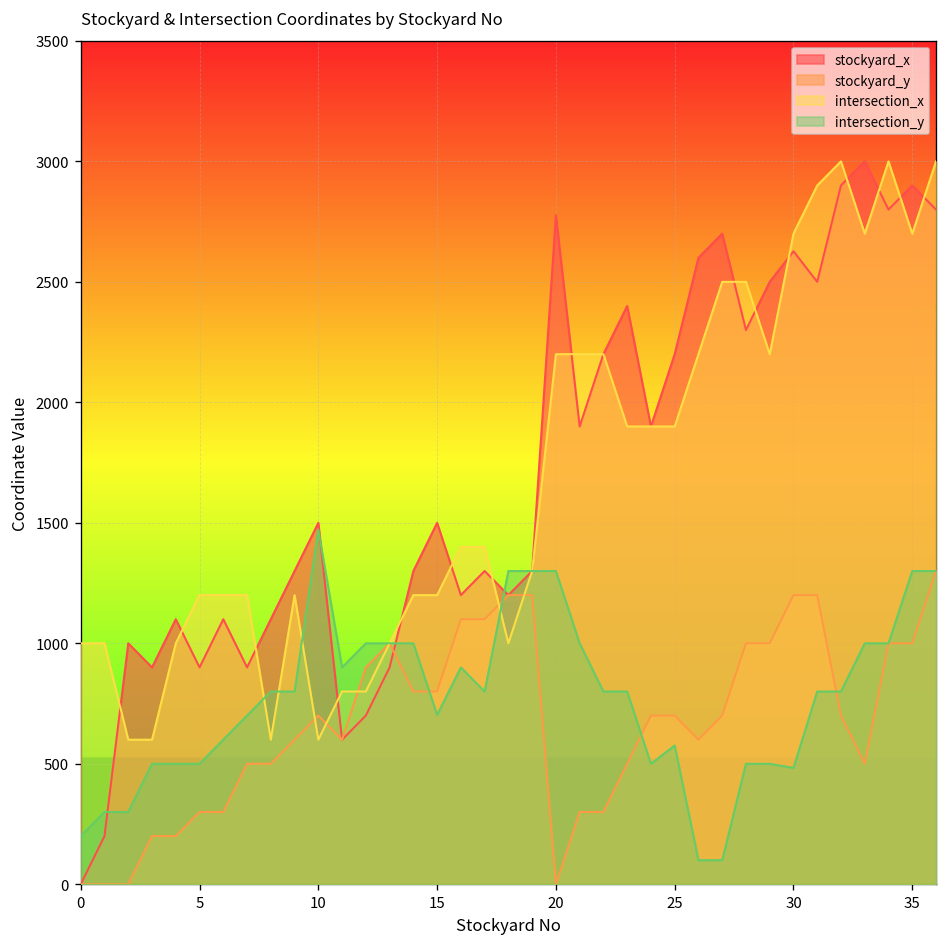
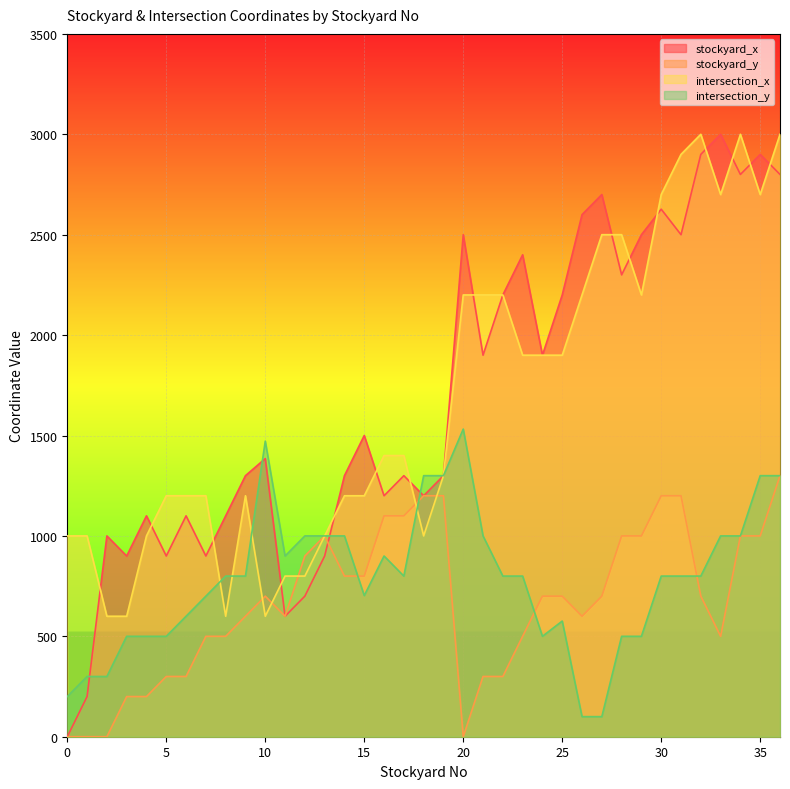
  {
    "stockyard_x": {
      "5": 900,
-     "10": 1500,
+     "10": 1390,
      "15": 1500,
-     "20": 2780,
+     "20": 2500,
      "25": 2200,
      "30": 2630,
      "35": 2900
    },
    "intersection_y": {
      "0": 200,
      "5": 500,
      "10": 1470,
      "15": 700,
-     "20": 1300,
+     "20": 1530,
      "25": 580,
-     "30": 480,
+     "30": 800,
      "35": 1300
    }
  }
